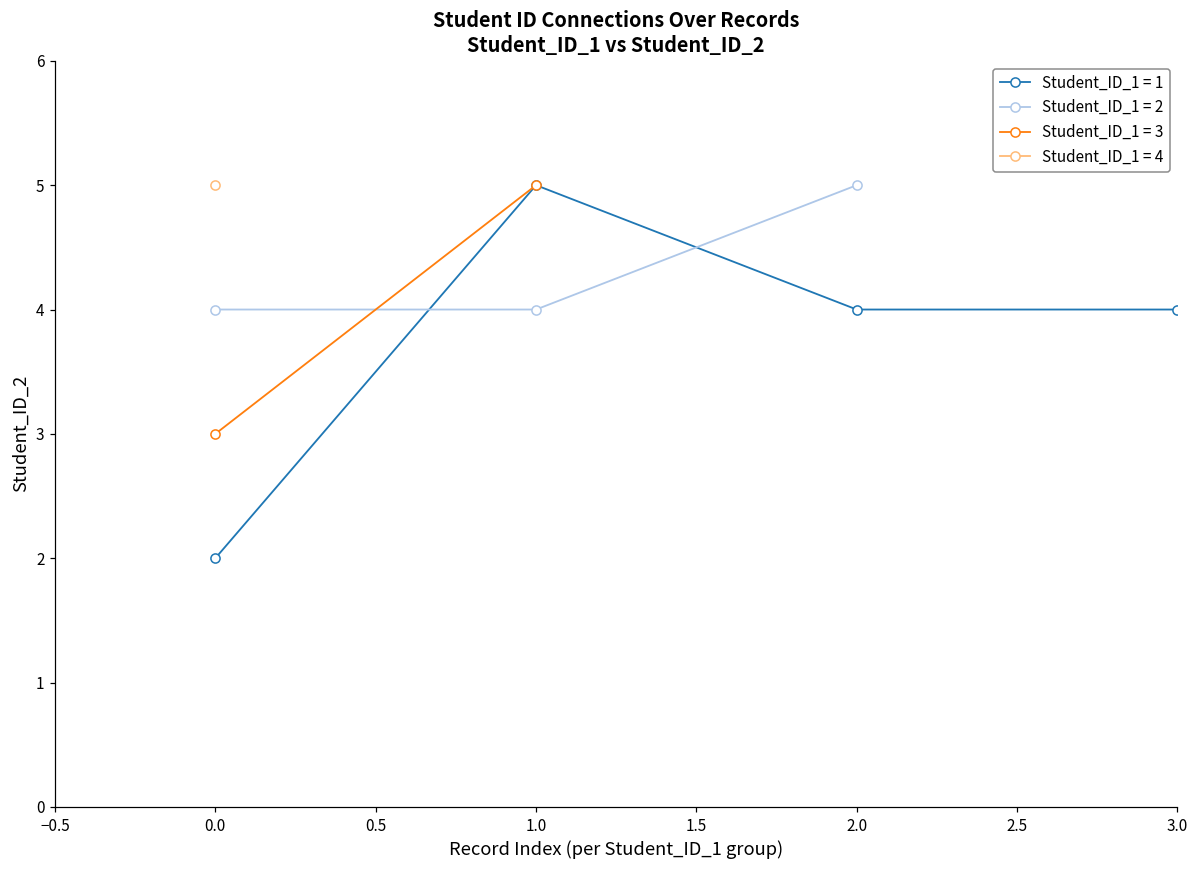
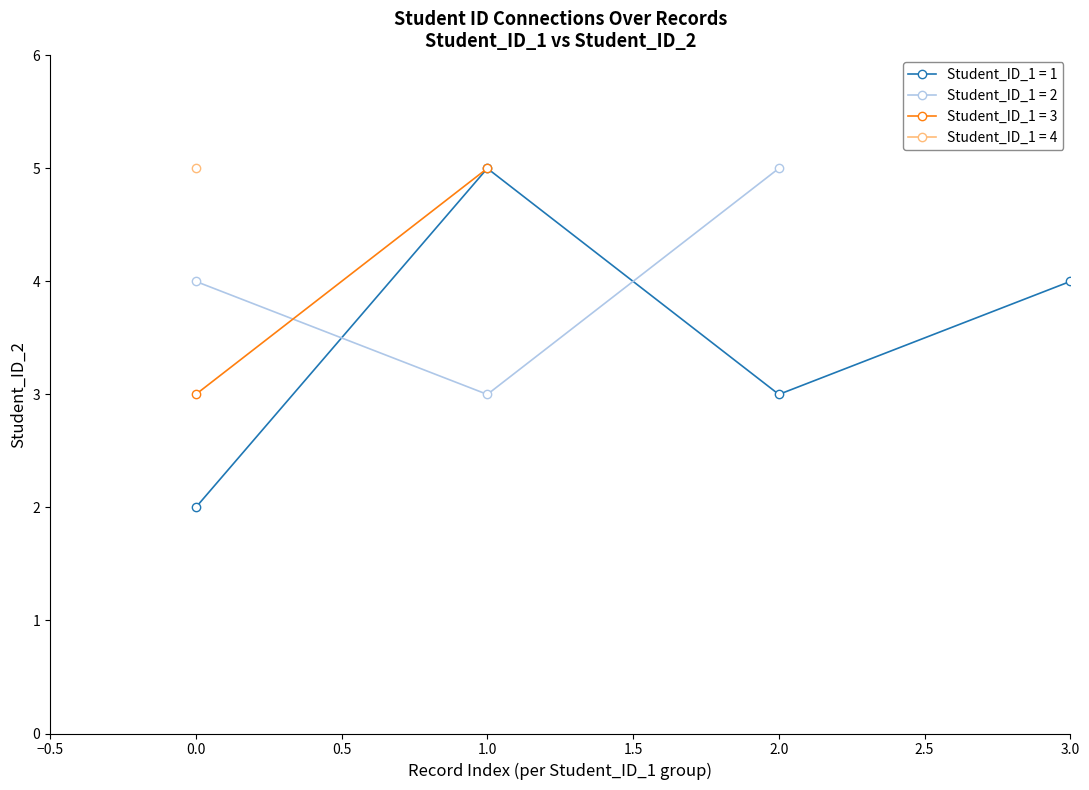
  {
    "Student_ID_1 = 1": {
      "0.0": 2,
-     "2.0": 4,
+     "2.0": 3,
      "3.0": 4
    },
    "Student_ID_1 = 2": {
      "0.0": 4,
-     "1.0": 4,
+     "1.0": 3,
      "2.0": 5
    },
    "Student_ID_1 = 3": {
      "0.0": 3
    },
    "Student_ID_1 = 4": {
      "0.0": 5
    }
  }
